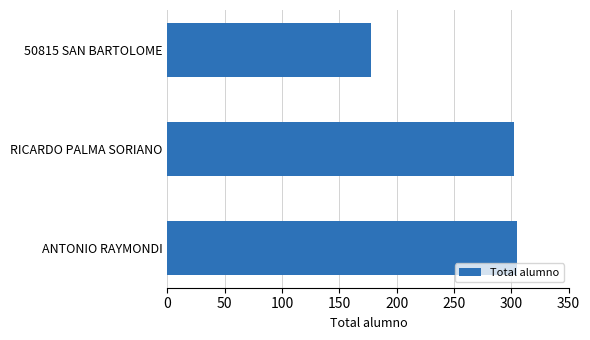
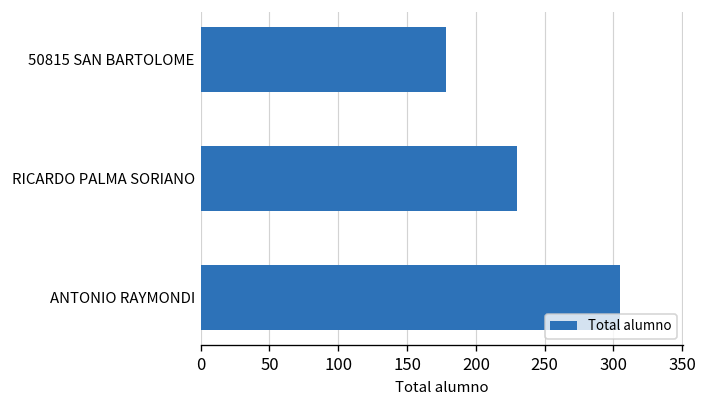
  {
    "50815 SAN BARTOLOME": 178,
-   "RICARDO PALMA SORIANO": 302,
+   "RICARDO PALMA SORIANO": 230,
    "ANTONIO RAYMONDI": 305
  }
